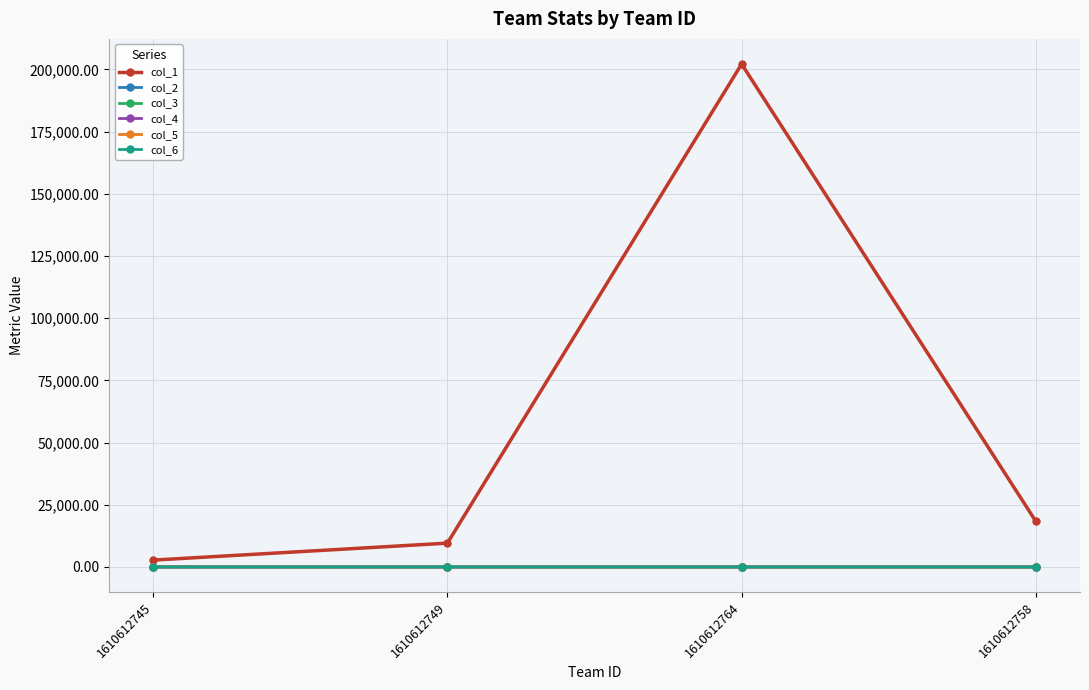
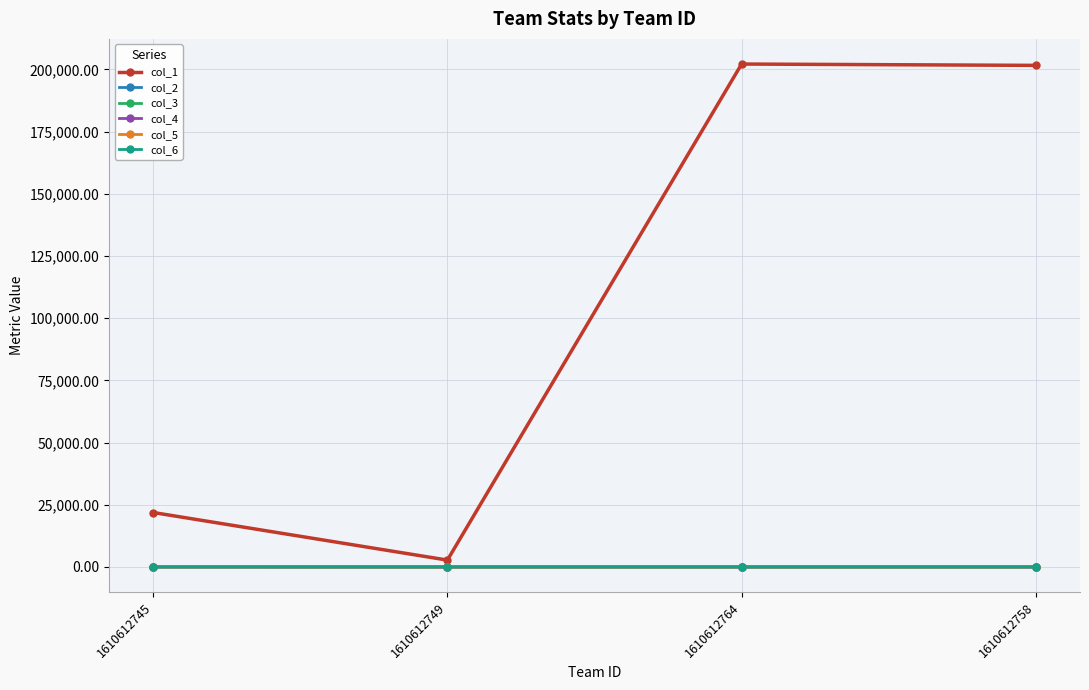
  {
    "col_1": {
-     "1610612745": "3,000",
-     "1610612749": "10,000",
+     "1610612745": "22,000",
+     "1610612749": "3,000",
      "1610612764": "202,000",
-     "1610612758": "18,000"
+     "1610612758": "202,000"
    },
    "col_6": {
      "1610612745": "0",
      "1610612749": "0",
      "1610612764": "0",
      "1610612758": "0"
    }
  }
